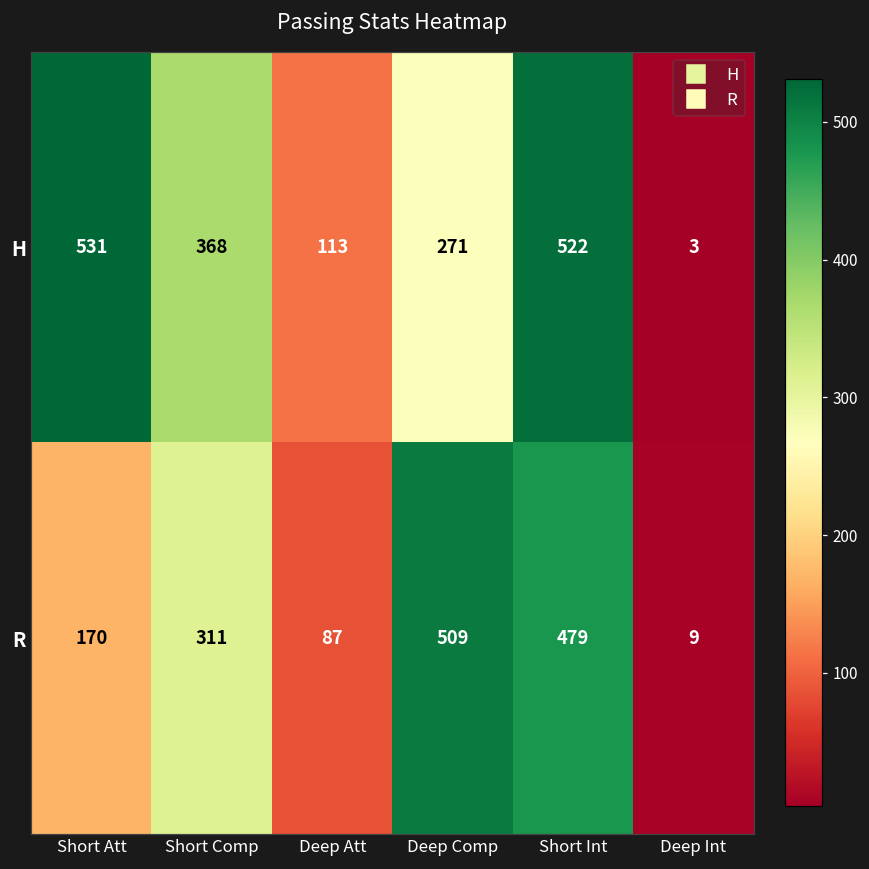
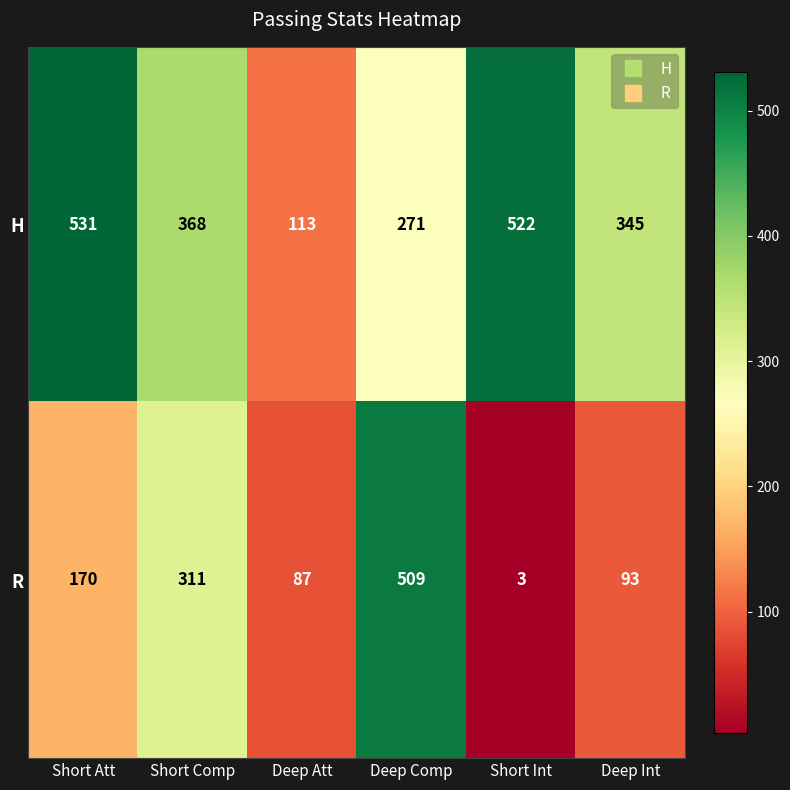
  {
    "H": {
      "Short Att": 531,
      "Short Comp": 368,
      "Deep Att": 113,
      "Deep Comp": 271,
      "Short Int": 522,
-     "Deep Int": 3
+     "Deep Int": 345
    },
    "R": {
      "Short Att": 170,
      "Short Comp": 311,
      "Deep Att": 87,
      "Deep Comp": 509,
-     "Short Int": 479,
-     "Deep Int": 9
+     "Short Int": 3,
+     "Deep Int": 93
    }
  }
